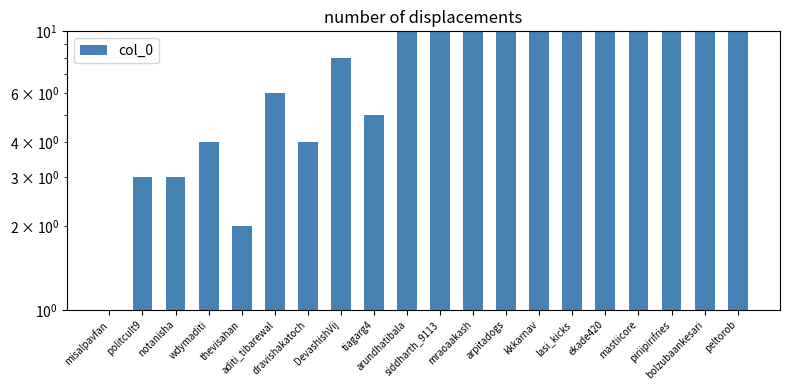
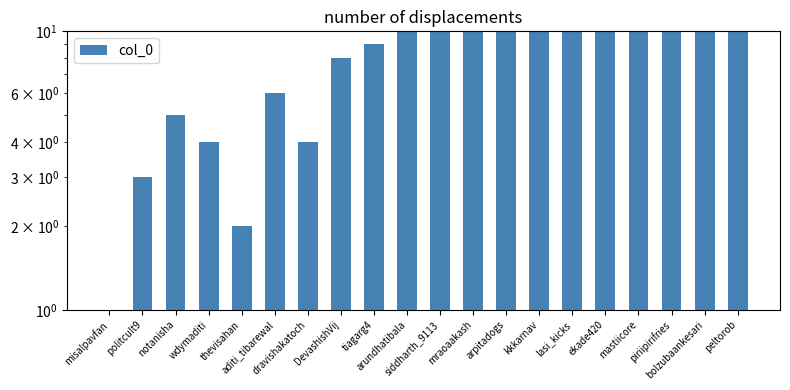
  {
    "misalpavfan": 1.0,
    "politcult9": 3.0,
-   "notanisha": 3.0,
+   "notanisha": 5.0,
    "wdymaditi": 4.0,
    "thevisahan": 2.0,
    "aditi_tibarewal": 6.0,
    "dravishakatoch": 4.0,
    "DevashishVij": 8.0,
-   "tiagarg4": 5.0,
+   "tiagarg4": 9.0,
    "arundhatibala": 10.0
  }
